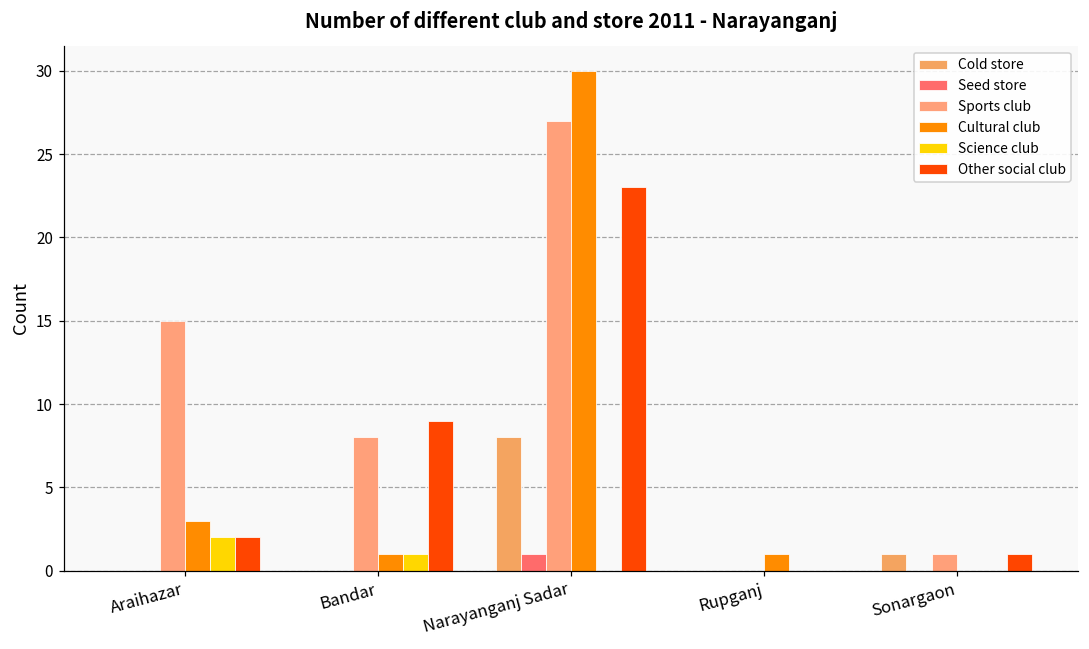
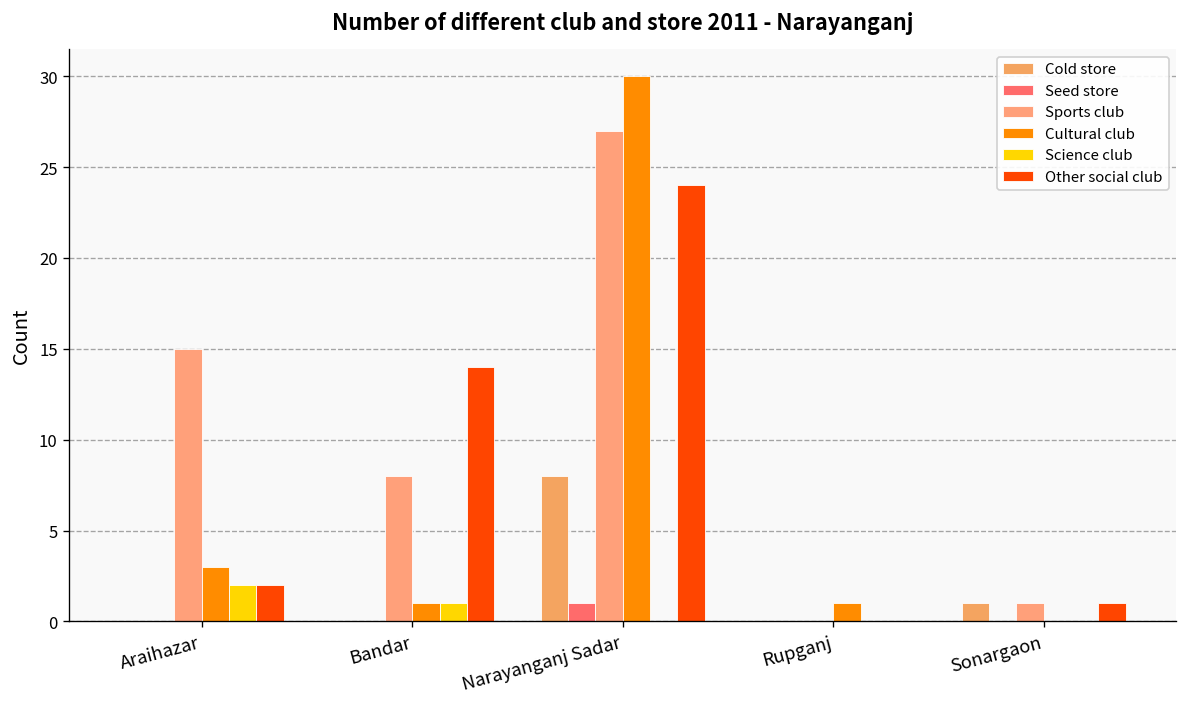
  {
    "Cultural club": {
      "Araihazar": 3,
      "Bandar": 1,
      "Narayanganj Sadar": 30,
      "Rupganj": 1,
      "Sonargaon": 0
    },
    "Science club": {
      "Araihazar": 2,
      "Bandar": 1,
      "Narayanganj Sadar": 0,
      "Rupganj": 0,
      "Sonargaon": 0
    },
    "Other social club": {
      "Araihazar": 2,
-     "Bandar": 9,
-     "Narayanganj Sadar": 23,
+     "Bandar": 14,
+     "Narayanganj Sadar": 24,
      "Rupganj": 0,
      "Sonargaon": 1
    }
  }
